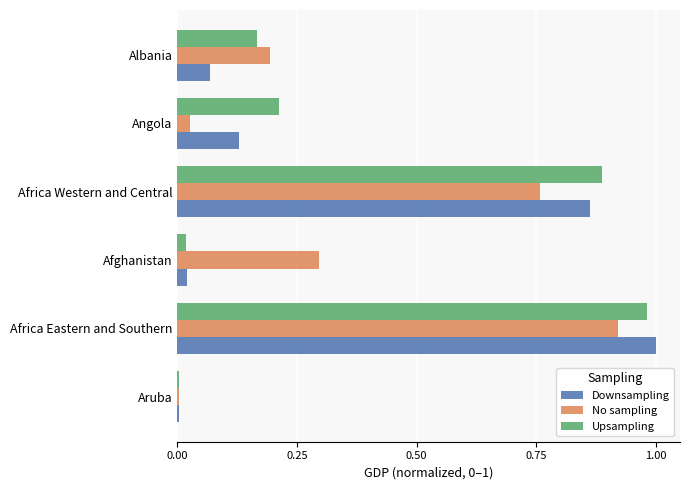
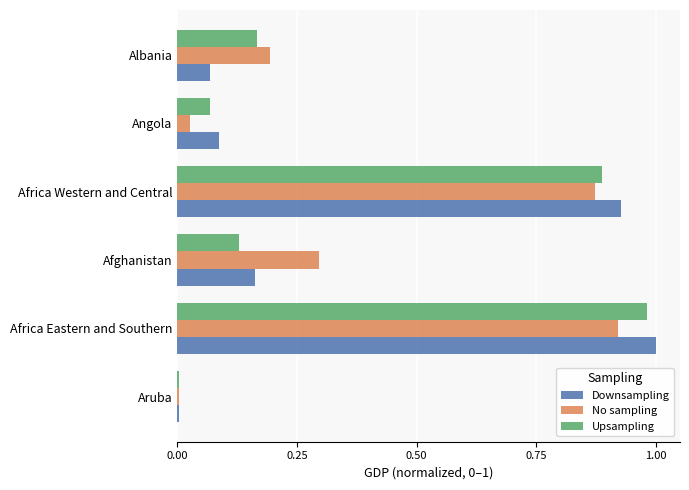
  {
    "Downsampling": {
      "Albania": 0.07,
-     "Angola": 0.13,
-     "Africa Western and Central": 0.86,
-     "Afghanistan": 0.02,
+     "Angola": 0.09,
+     "Africa Western and Central": 0.93,
+     "Afghanistan": 0.16,
      "Africa Eastern and Southern": 1.00
    },
    "No sampling": {
      "Albania": 0.19,
      "Angola": 0.03,
-     "Africa Western and Central": 0.76,
+     "Africa Western and Central": 0.87,
      "Afghanistan": 0.30,
      "Africa Eastern and Southern": 0.92
    },
    "Upsampling": {
      "Albania": 0.17,
-     "Angola": 0.21,
+     "Angola": 0.07,
      "Africa Western and Central": 0.89,
-     "Afghanistan": 0.02,
+     "Afghanistan": 0.13,
      "Africa Eastern and Southern": 0.98
    }
  }
